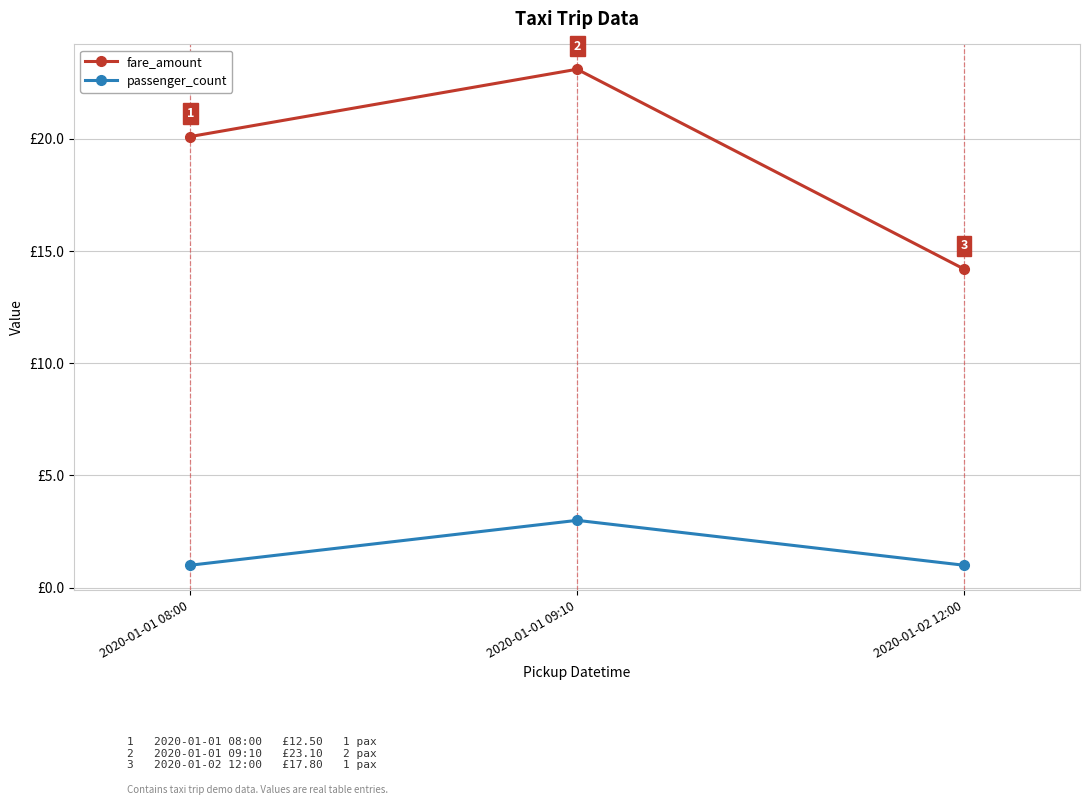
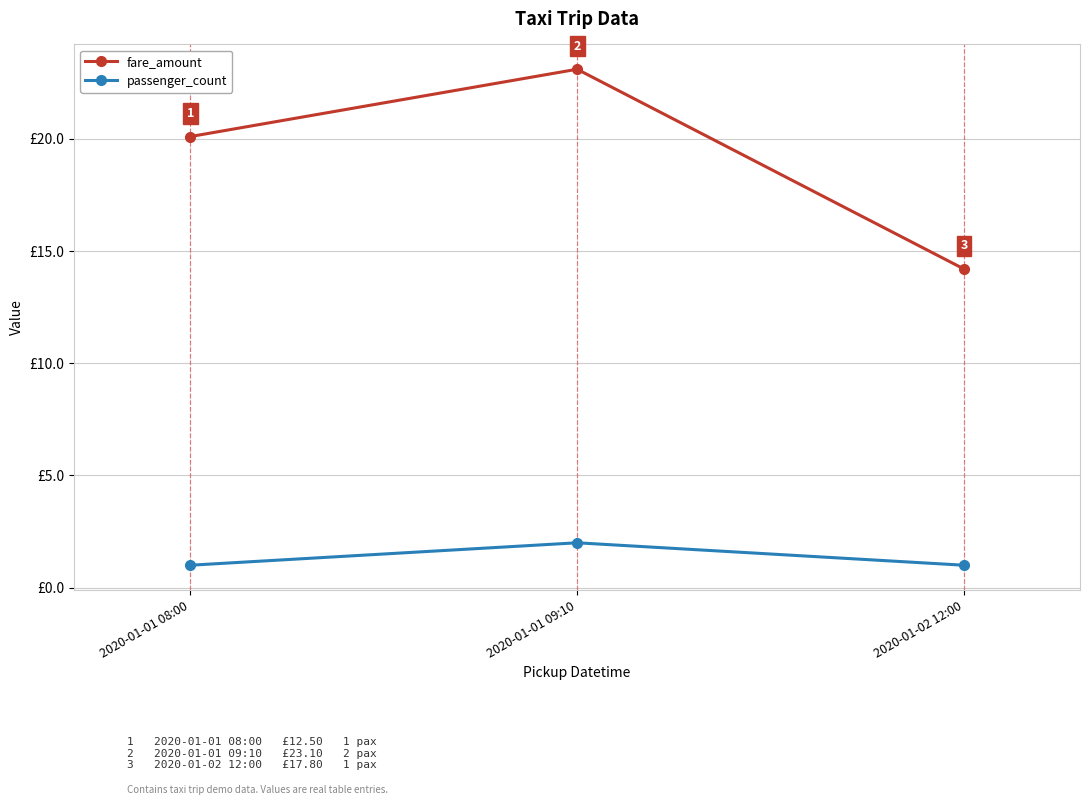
  {
    "passenger_count": {
      "2020-01-01 08:00": "£1",
-     "2020-01-01 09:10": "£3",
+     "2020-01-01 09:10": "£2",
      "2020-01-02 12:00": "£1"
    }
  }
